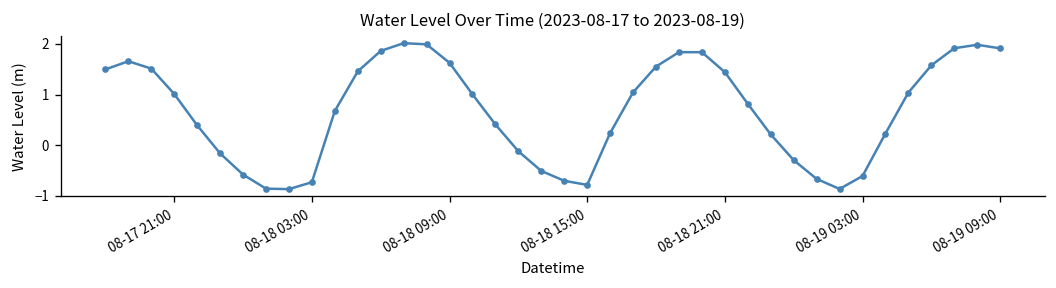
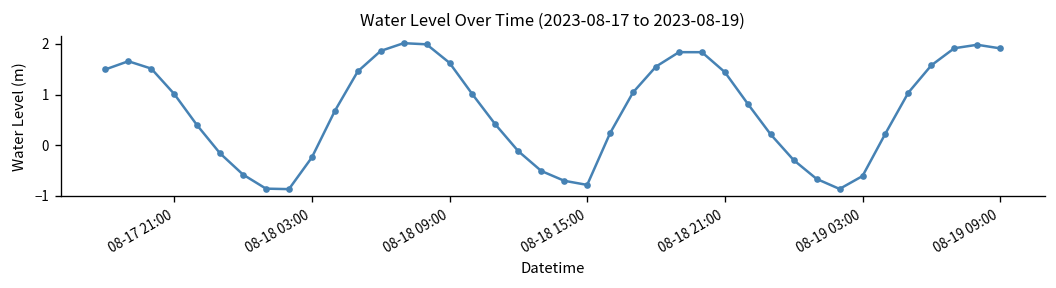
  {
    "08-17 21:00": 1.0,
-   "08-18 03:00": -0.7,
+   "08-18 03:00": -0.2,
    "08-18 09:00": 1.6,
    "08-18 15:00": -0.8,
    "08-18 21:00": 1.4,
    "08-19 03:00": -0.6,
    "08-19 09:00": 1.9
  }
